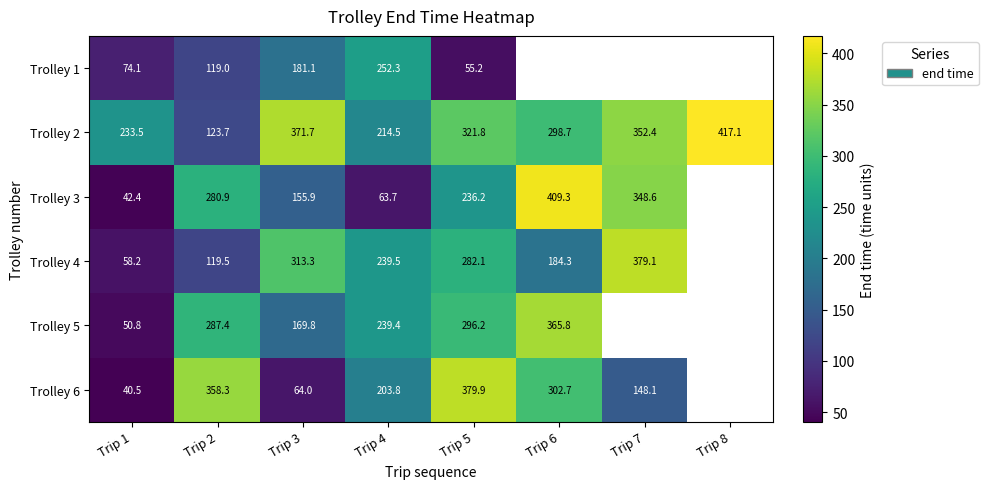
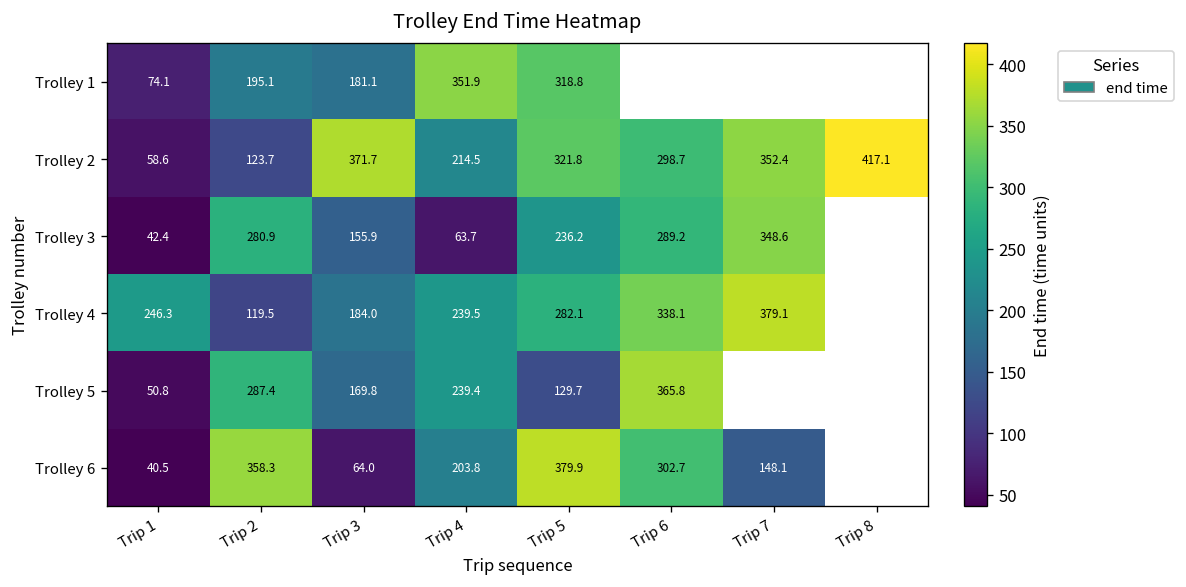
  {
    "Trolley 1": {
      "Trip 1": 74.1,
-     "Trip 2": 119.0,
+     "Trip 2": 195.1,
      "Trip 3": 181.1,
-     "Trip 4": 252.3,
-     "Trip 5": 55.2
+     "Trip 4": 351.9,
+     "Trip 5": 318.8
    },
    "Trolley 2": {
-     "Trip 1": 233.5,
+     "Trip 1": 58.6,
      "Trip 2": 123.7,
      "Trip 3": 371.7,
      "Trip 4": 214.5,
      "Trip 5": 321.8,
      "Trip 6": 298.7,
      "Trip 7": 352.4,
      "Trip 8": 417.1
    },
    "Trolley 3": {
      "Trip 1": 42.4,
      "Trip 2": 280.9,
      "Trip 3": 155.9,
      "Trip 4": 63.7,
      "Trip 5": 236.2,
-     "Trip 6": 409.3,
+     "Trip 6": 289.2,
      "Trip 7": 348.6
    },
    "Trolley 4": {
-     "Trip 1": 58.2,
+     "Trip 1": 246.3,
      "Trip 2": 119.5,
-     "Trip 3": 313.3,
+     "Trip 3": 184.0,
      "Trip 4": 239.5,
      "Trip 5": 282.1,
-     "Trip 6": 184.3,
+     "Trip 6": 338.1,
      "Trip 7": 379.1
    },
    "Trolley 5": {
      "Trip 1": 50.8,
      "Trip 2": 287.4,
      "Trip 3": 169.8,
      "Trip 4": 239.4,
-     "Trip 5": 296.2,
+     "Trip 5": 129.7,
      "Trip 6": 365.8
    },
    "Trolley 6": {
      "Trip 1": 40.5,
      "Trip 2": 358.3,
      "Trip 3": 64.0,
      "Trip 4": 203.8,
      "Trip 5": 379.9,
      "Trip 6": 302.7,
      "Trip 7": 148.1
    }
  }
